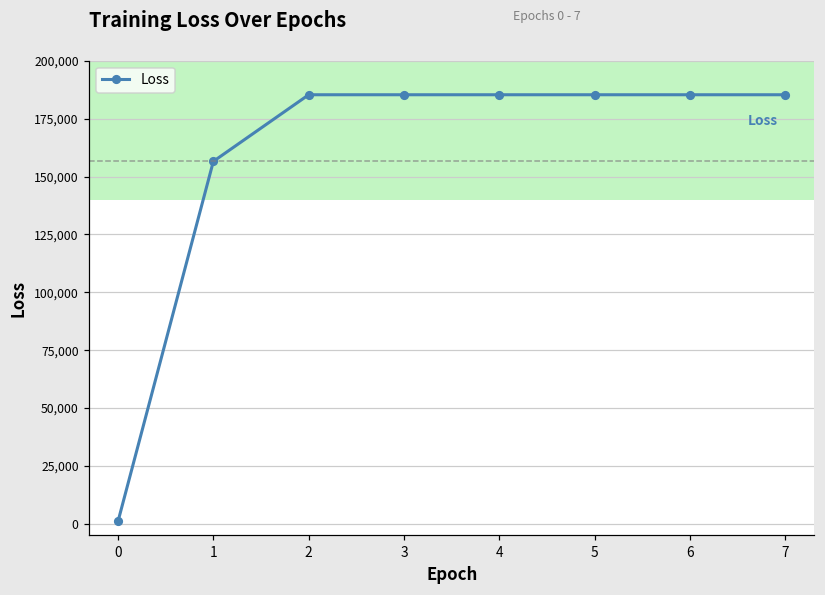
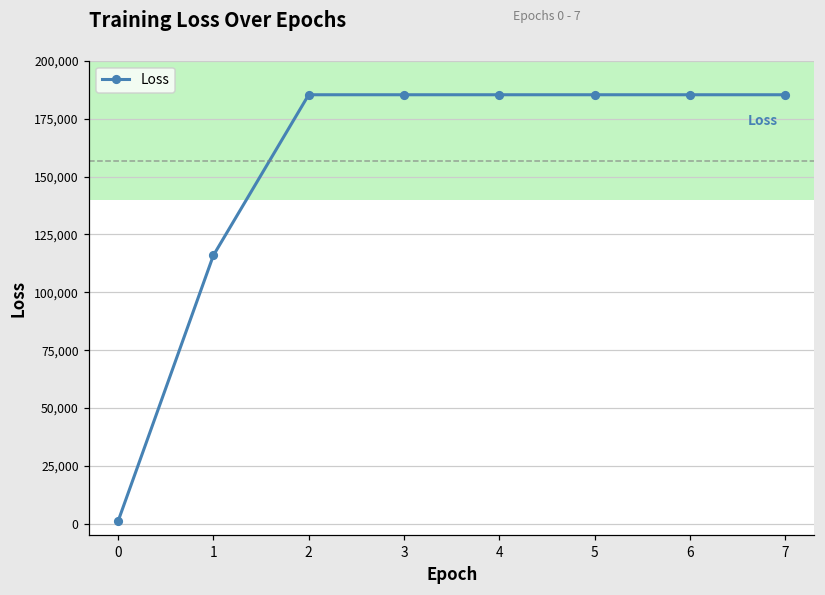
  {
    "0": "1,000",
-   "1": "157,000",
+   "1": "116,000",
    "2": "185,000",
    "3": "185,000",
    "4": "185,000",
    "5": "185,000",
    "6": "185,000",
    "7": "185,000"
  }
